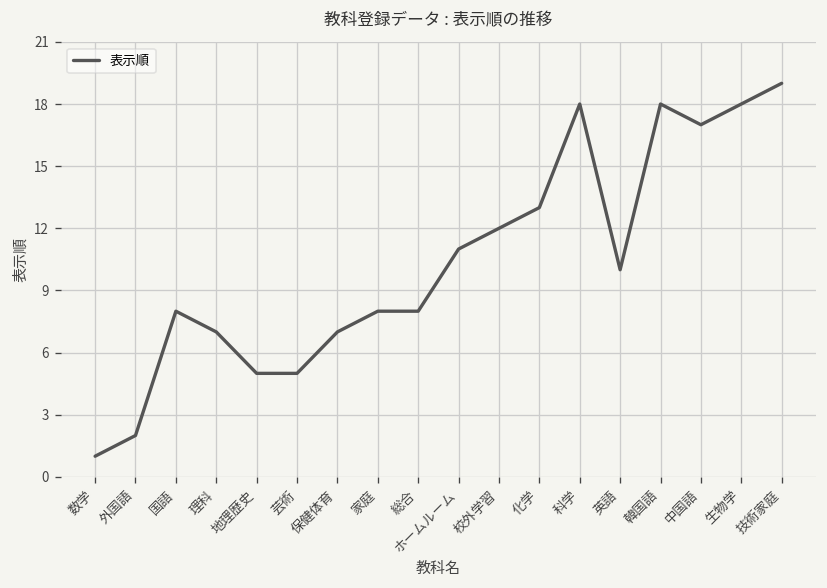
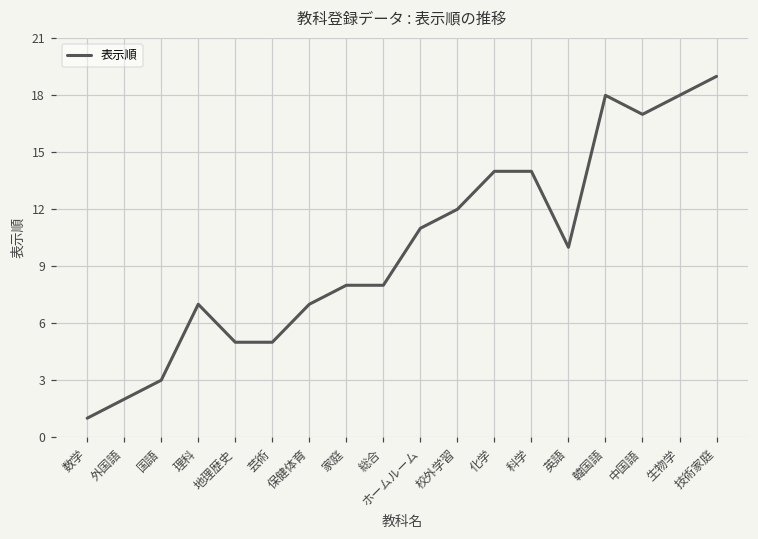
  {
    "数学": 1,
    "外国語": 2,
-   "国語": 8,
+   "国語": 3,
    "理科": 7,
    "地理歴史": 5,
    "芸術": 5,
    "保健体育": 7,
    "家庭": 8,
    "総合": 8,
    "ホームルーム": 11,
    "校外学習": 12,
-   "化学": 13,
-   "科学": 18,
+   "化学": 14,
+   "科学": 14,
    "英語": 10,
    "韓国語": 18,
    "中国語": 17,
    "生物学": 18,
    "技術家庭": 19
  }
